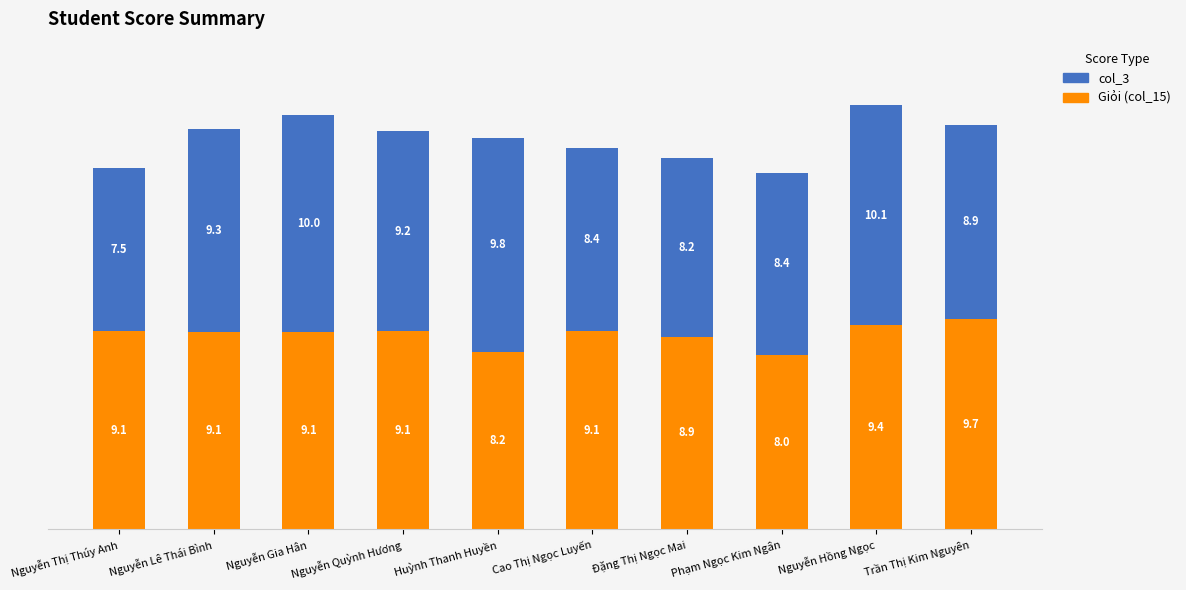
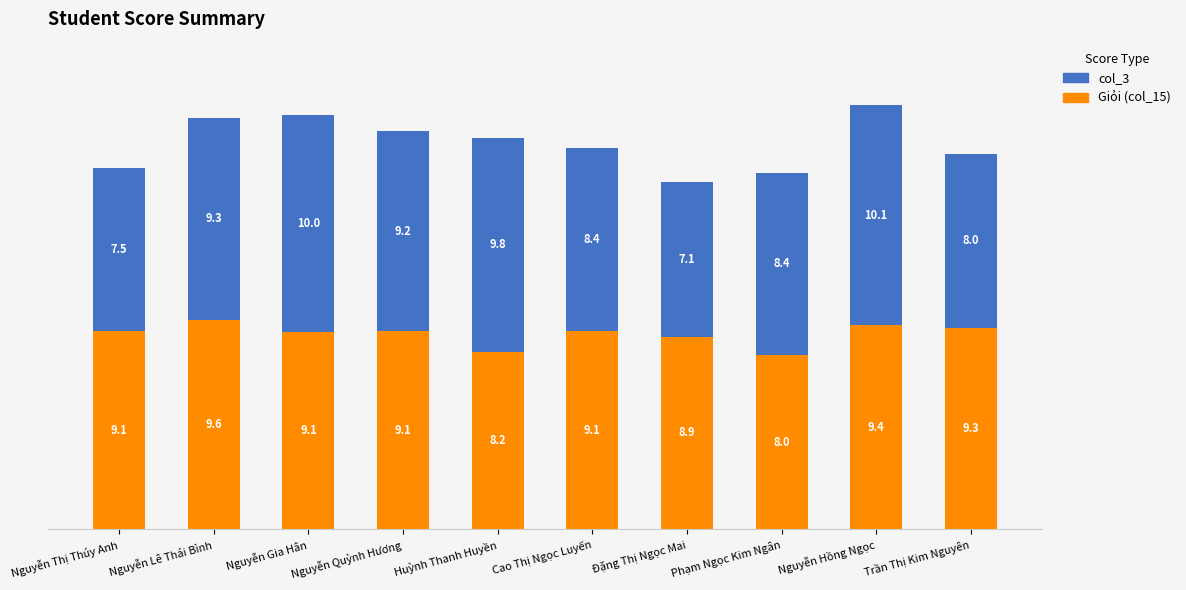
  {
    "Giỏi (col_15)": {
      "Nguyễn Thị Thúy Anh": 9.1,
-     "Nguyễn Lê Thái Bình": 9.1,
+     "Nguyễn Lê Thái Bình": 9.6,
      "Nguyễn Gia Hân": 9.1,
      "Nguyễn Quỳnh Hương": 9.1,
      "Huỳnh Thanh Huyền": 8.2,
      "Cao Thị Ngọc Luyến": 9.1,
      "Đặng Thị Ngọc Mai": 8.9,
      "Phạm Ngọc Kim Ngân": 8.0,
      "Nguyễn Hồng Ngọc": 9.4,
-     "Trần Thị Kim Nguyên": 9.7
+     "Trần Thị Kim Nguyên": 9.3
    },
    "col_3": {
      "Nguyễn Thị Thúy Anh": 7.5,
      "Nguyễn Lê Thái Bình": 9.3,
      "Nguyễn Gia Hân": 10.0,
      "Nguyễn Quỳnh Hương": 9.2,
      "Huỳnh Thanh Huyền": 9.8,
      "Cao Thị Ngọc Luyến": 8.4,
-     "Đặng Thị Ngọc Mai": 8.2,
+     "Đặng Thị Ngọc Mai": 7.1,
      "Phạm Ngọc Kim Ngân": 8.4,
      "Nguyễn Hồng Ngọc": 10.1,
-     "Trần Thị Kim Nguyên": 8.9
+     "Trần Thị Kim Nguyên": 8.0
    }
  }
